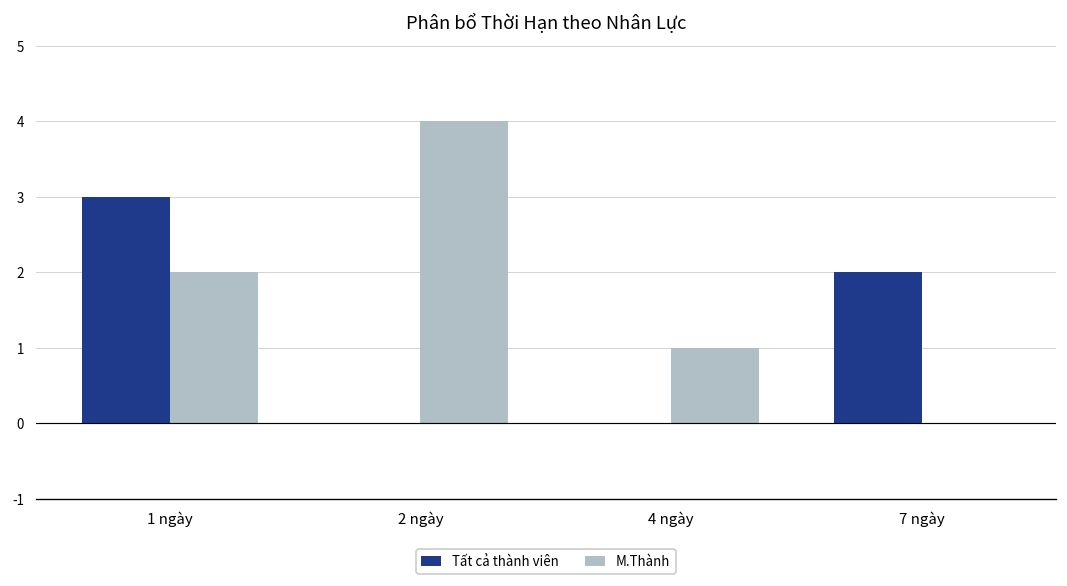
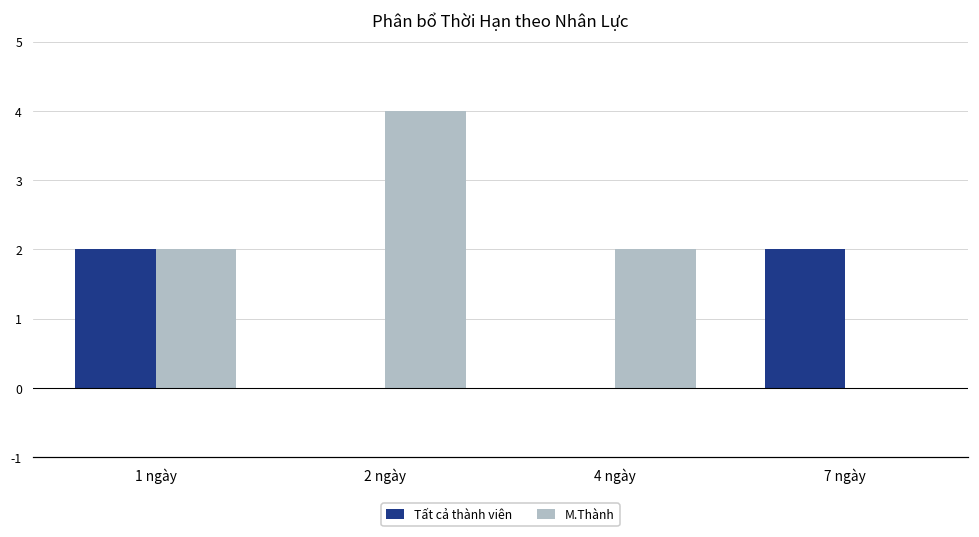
  {
    "Tất cả thành viên": {
-     "1 ngày": 3,
+     "1 ngày": 2,
      "2 ngày": 0,
      "4 ngày": 0,
      "7 ngày": 2
    },
    "M.Thành": {
      "1 ngày": 2,
      "2 ngày": 4,
-     "4 ngày": 1,
+     "4 ngày": 2,
      "7 ngày": 0
    }
  }
